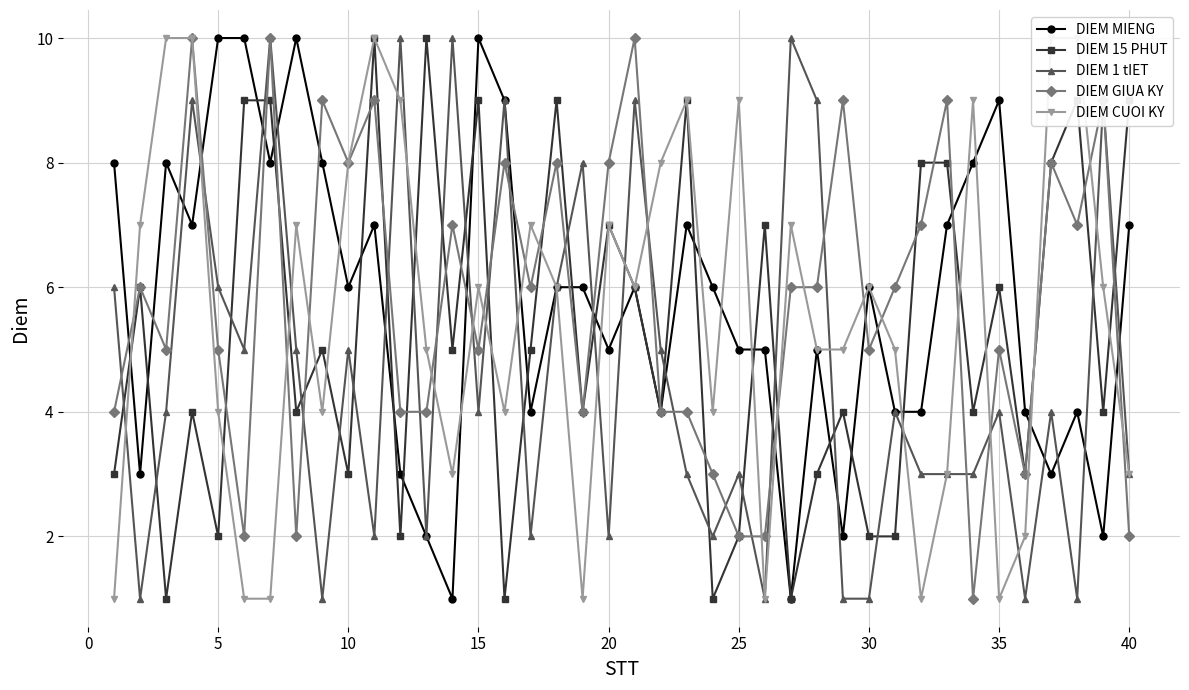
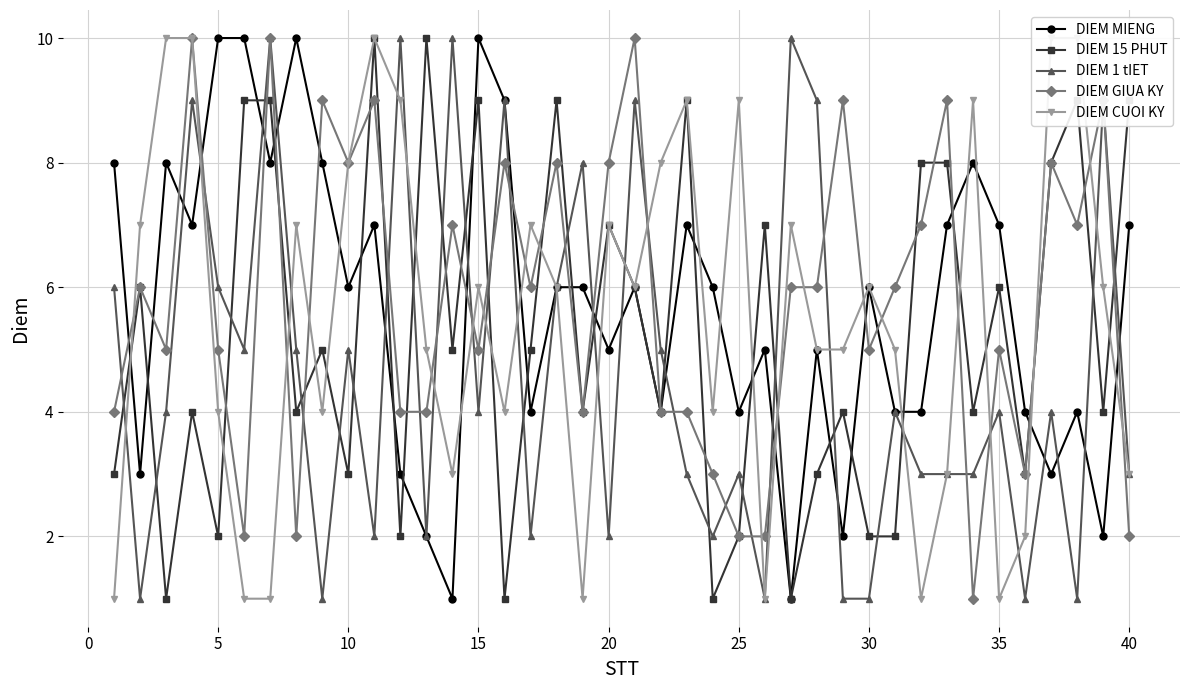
  {
    "DIEM MIENG": {
      "5": 10,
      "10": 6,
      "15": 10,
      "20": 5,
-     "25": 5,
-     "35": 9,
+     "25": 4,
+     "35": 7,
      "40": 7
    }
  }
